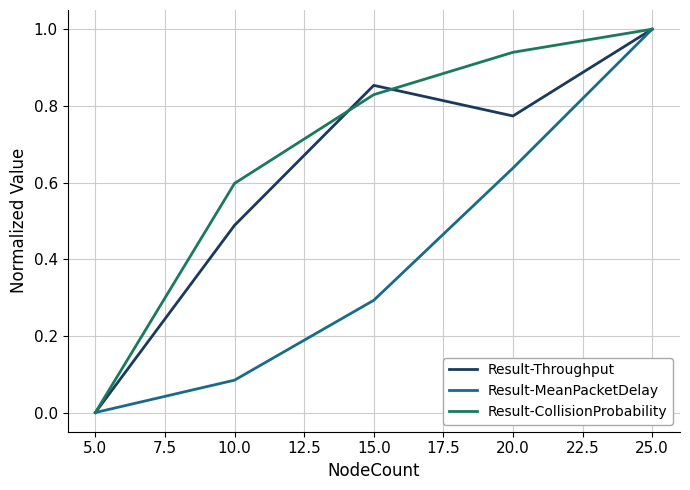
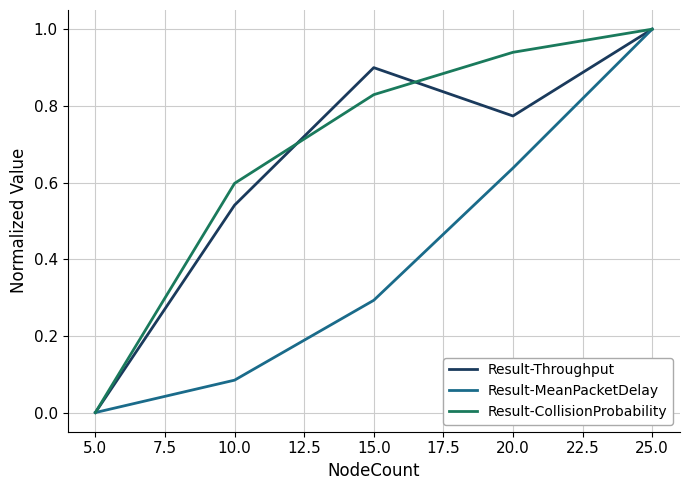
  {
    "Result-Throughput": {
-     "10.0": 0.49,
-     "15.0": 0.85,
+     "10.0": 0.54,
+     "15.0": 0.90,
      "20.0": 0.77
    }
  }
